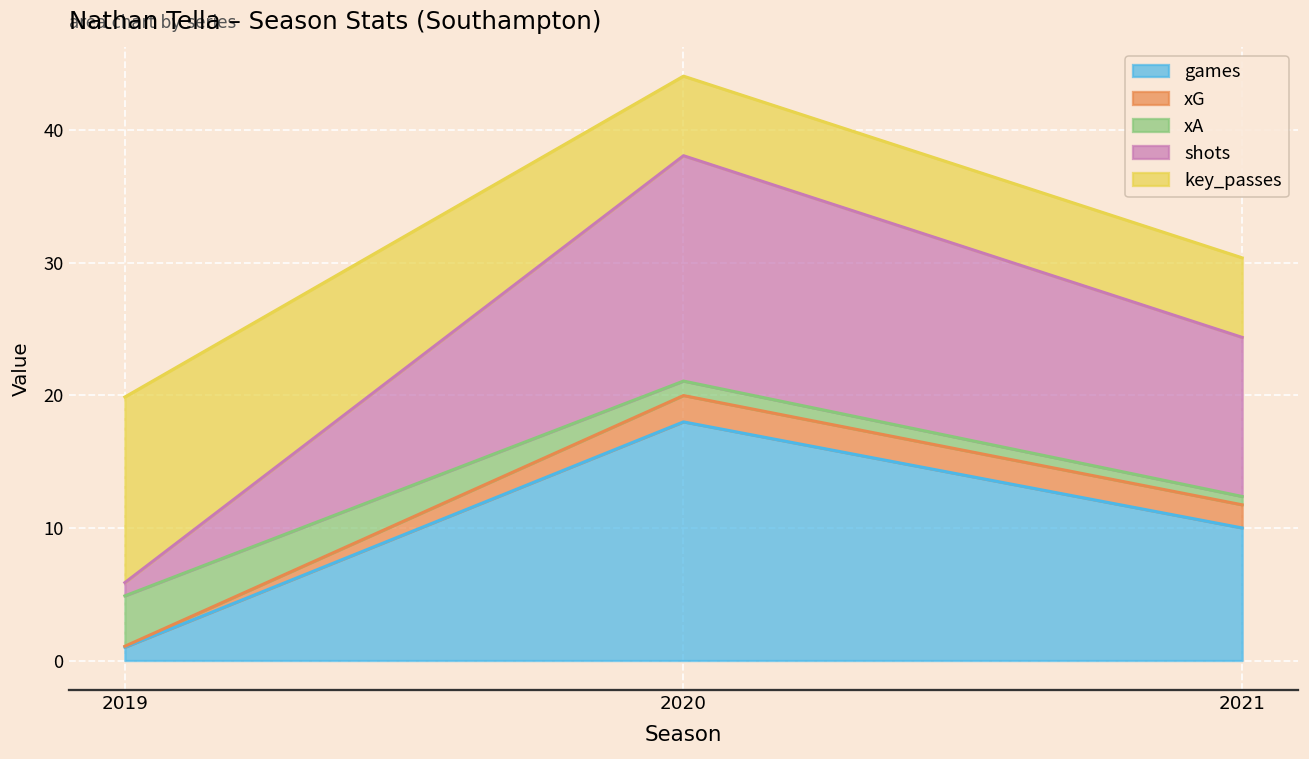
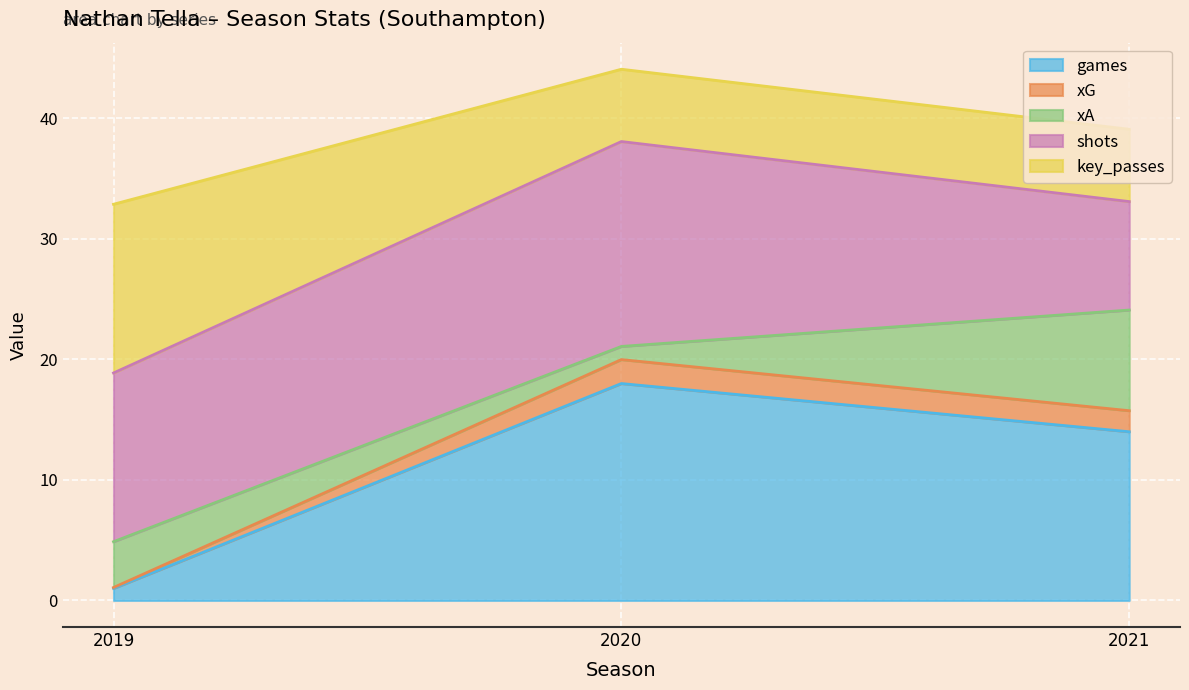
  {
    "games": {
      "2020": 18,
-     "2021": 10
+     "2021": 14
    },
    "xG": {
      "2020": 2.0,
      "2021": 1.7
    },
    "xA": {
      "2019": 3.8,
      "2020": 1.1,
-     "2021": 0.6
+     "2021": 8.4
    },
    "shots": {
-     "2019": 1,
+     "2019": 14,
      "2020": 17,
-     "2021": 12
+     "2021": 9
    },
    "key_passes": {
      "2019": 14.0,
      "2020": 6.0
    }
  }
